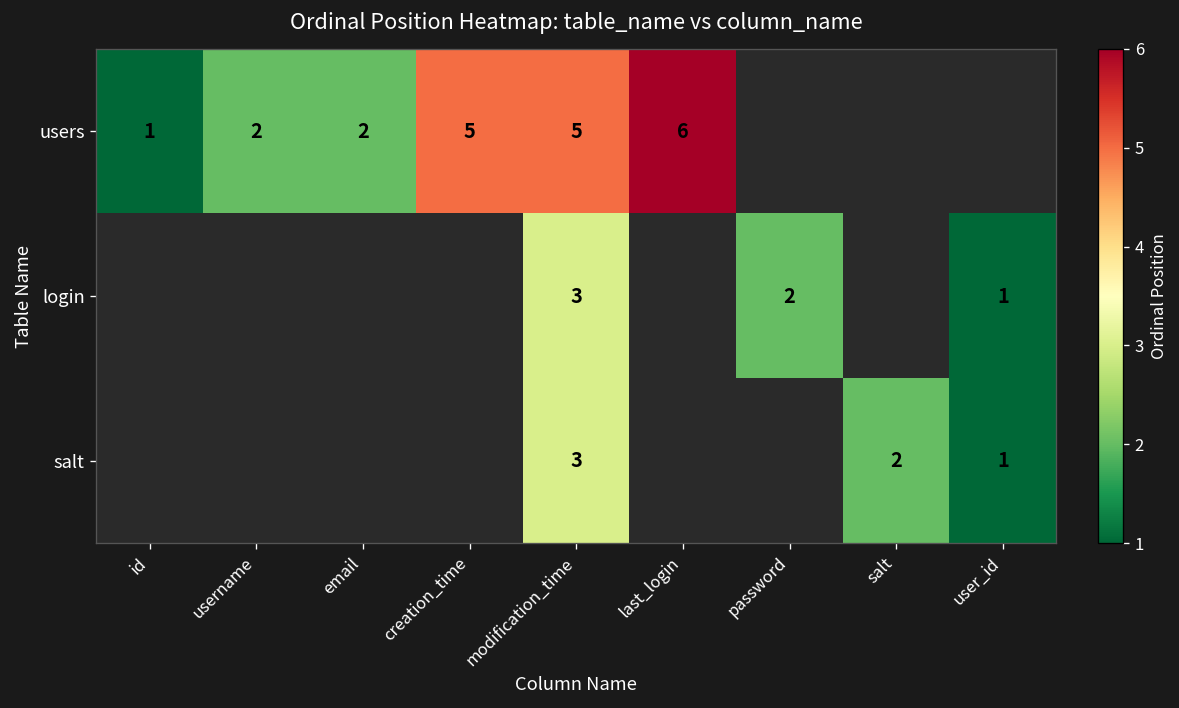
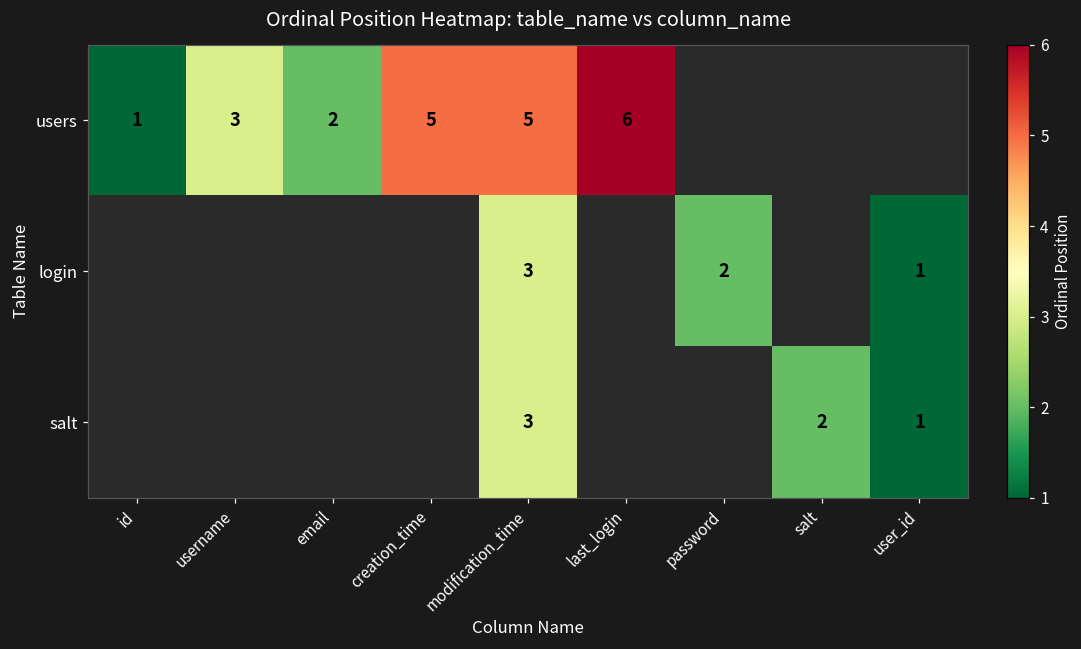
  {
    "users": {
      "id": 1,
-     "username": 2,
+     "username": 3,
      "email": 2,
      "creation_time": 5,
      "modification_time": 5,
      "last_login": 6
    },
    "login": {
      "modification_time": 3,
      "password": 2,
      "user_id": 1
    },
    "salt": {
      "modification_time": 3,
      "salt": 2,
      "user_id": 1
    }
  }
